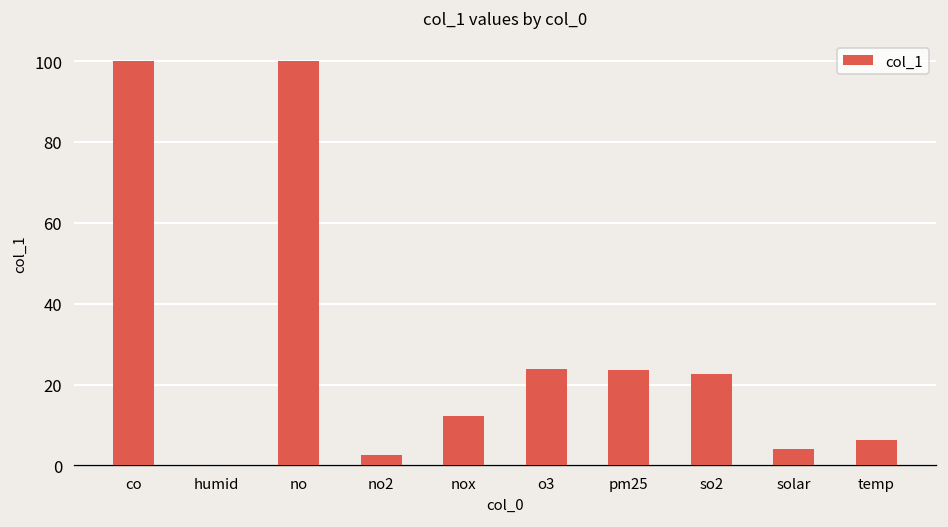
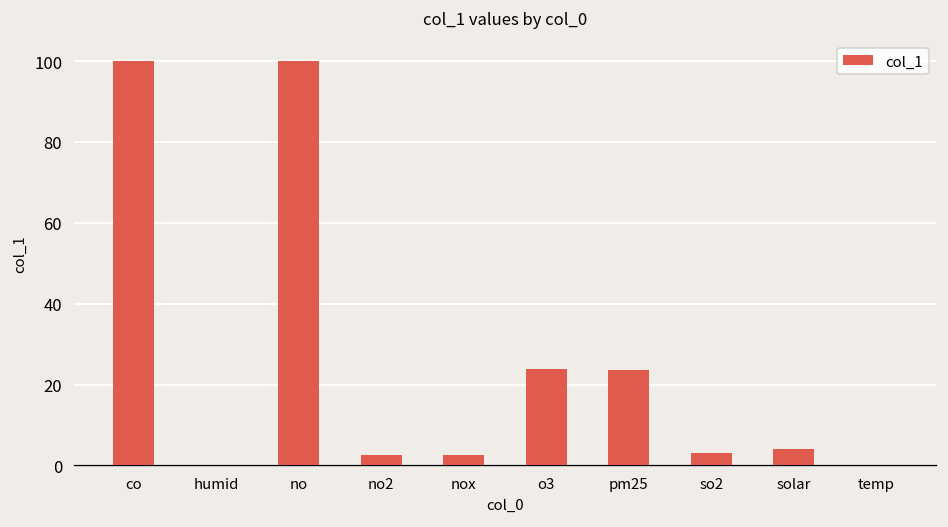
  {
    "co": 100,
    "humid": 0,
    "no": 100,
    "no2": 3,
-   "nox": 12,
+   "nox": 3,
    "o3": 24,
    "pm25": 24,
-   "so2": 23,
+   "so2": 3,
    "solar": 4,
-   "temp": 6
+   "temp": 0
  }
